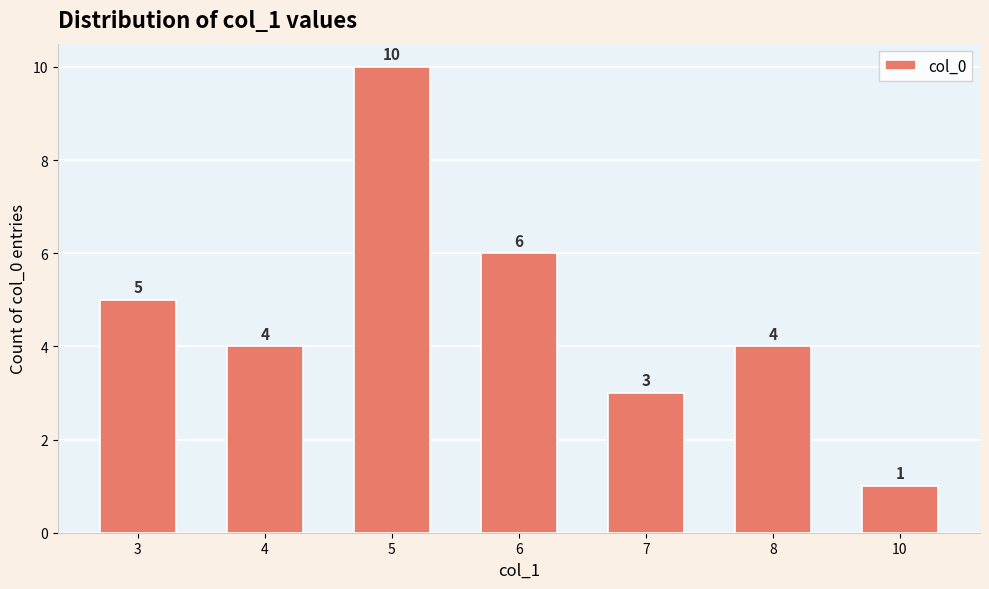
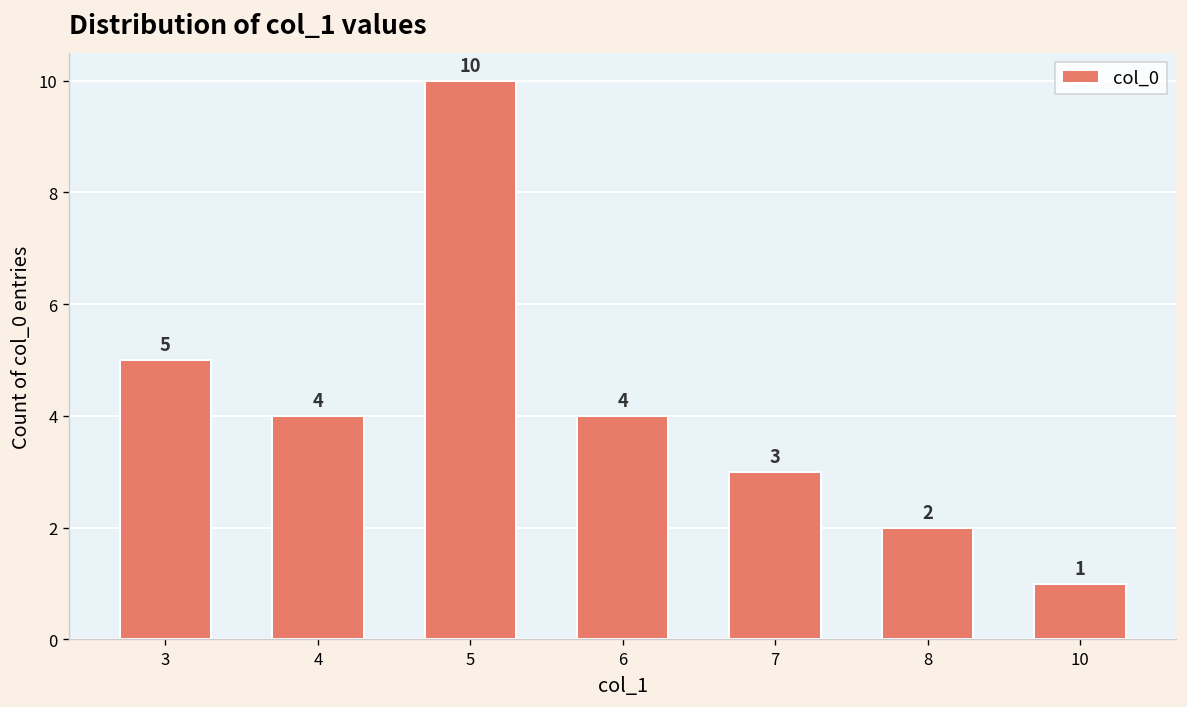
  {
    "3": 5,
    "4": 4,
    "5": 10,
-   "6": 6,
+   "6": 4,
    "7": 3,
-   "8": 4,
+   "8": 2,
    "10": 1
  }
